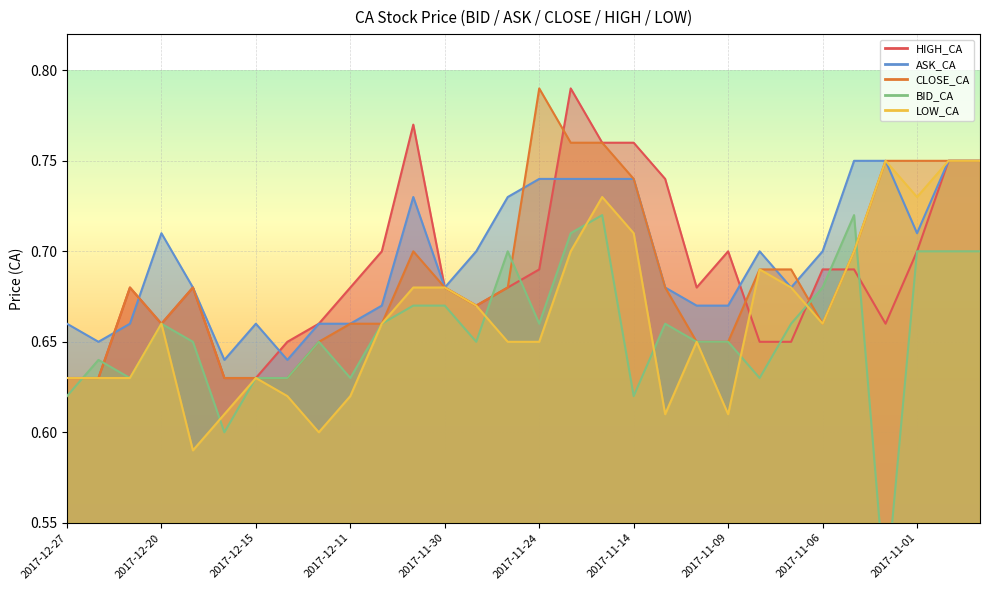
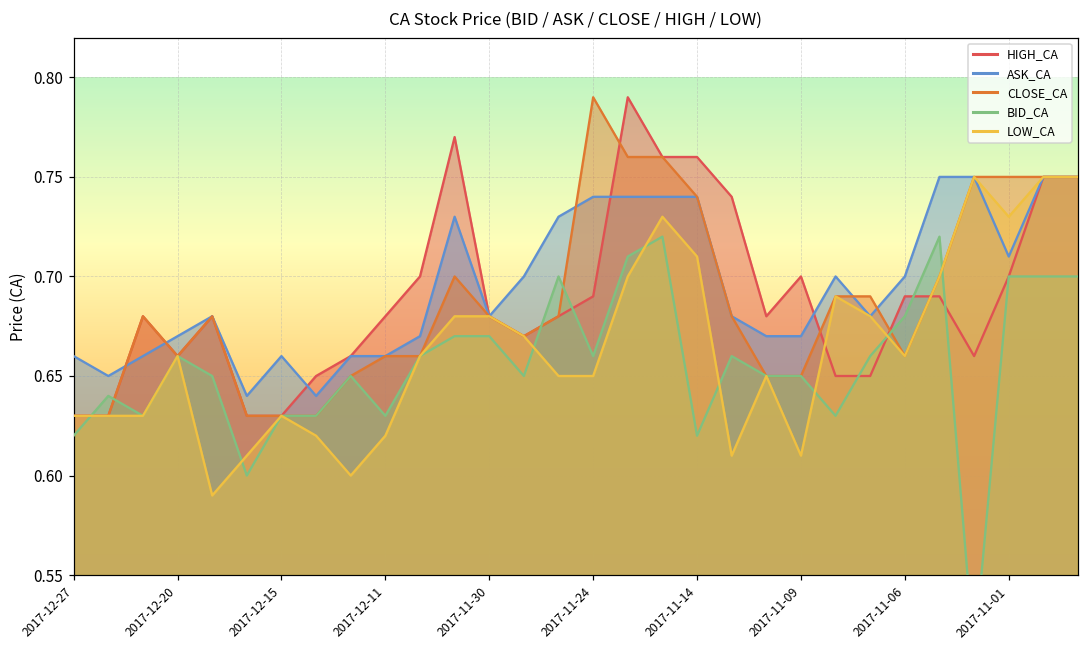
  {
    "ASK_CA": {
      "2017-12-27": 0.66,
-     "2017-12-20": 0.71,
+     "2017-12-20": 0.67,
      "2017-12-15": 0.66,
      "2017-11-24": 0.74,
      "2017-11-09": 0.67,
      "2017-11-06": 0.70,
      "2017-11-01": 0.71
    }
  }
